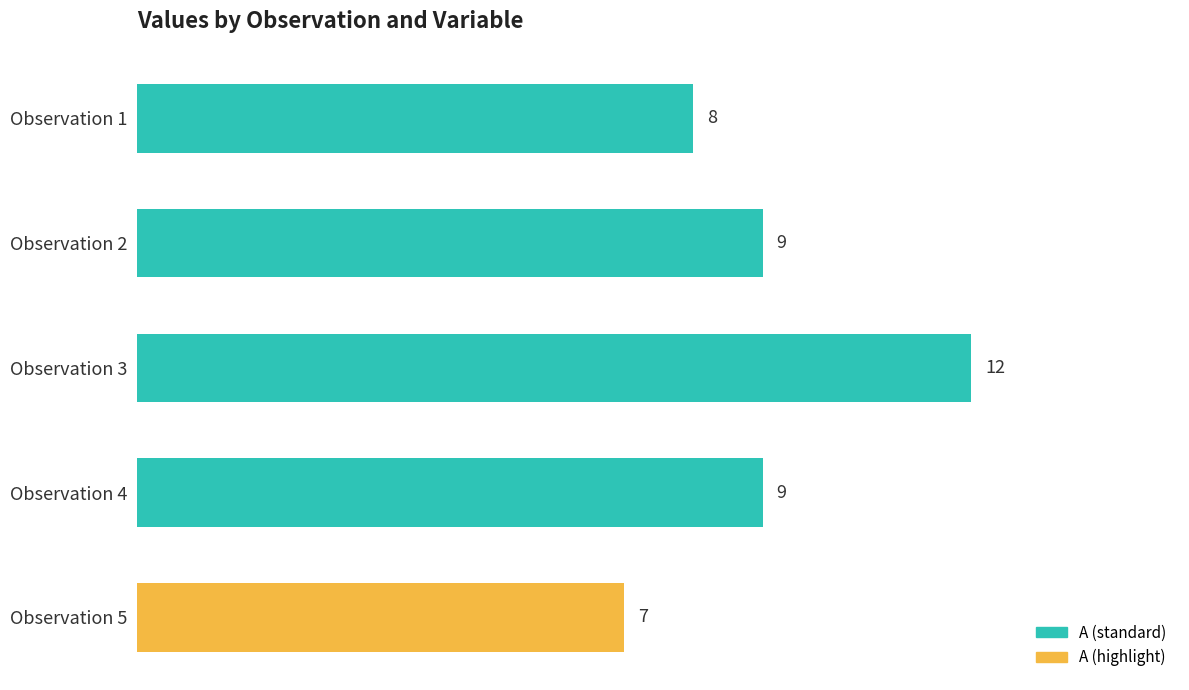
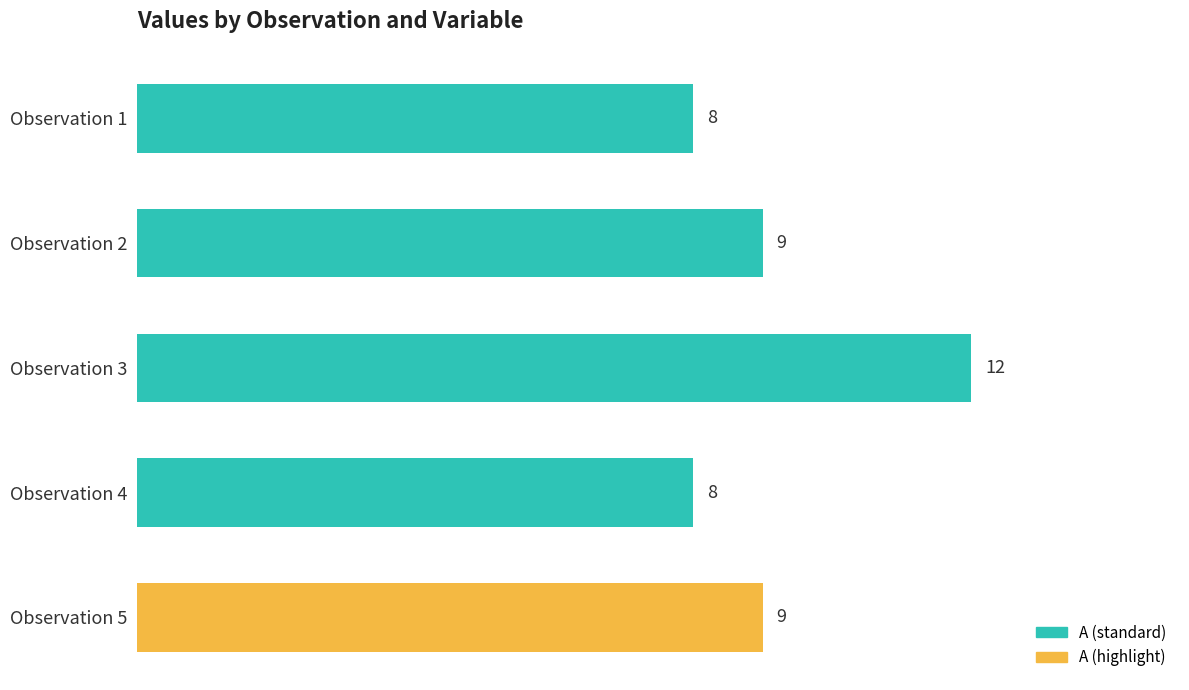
  {
    "Observation 1": 8,
    "Observation 2": 9,
    "Observation 3": 12,
-   "Observation 4": 9,
-   "Observation 5": 7
+   "Observation 4": 8,
+   "Observation 5": 9
  }
